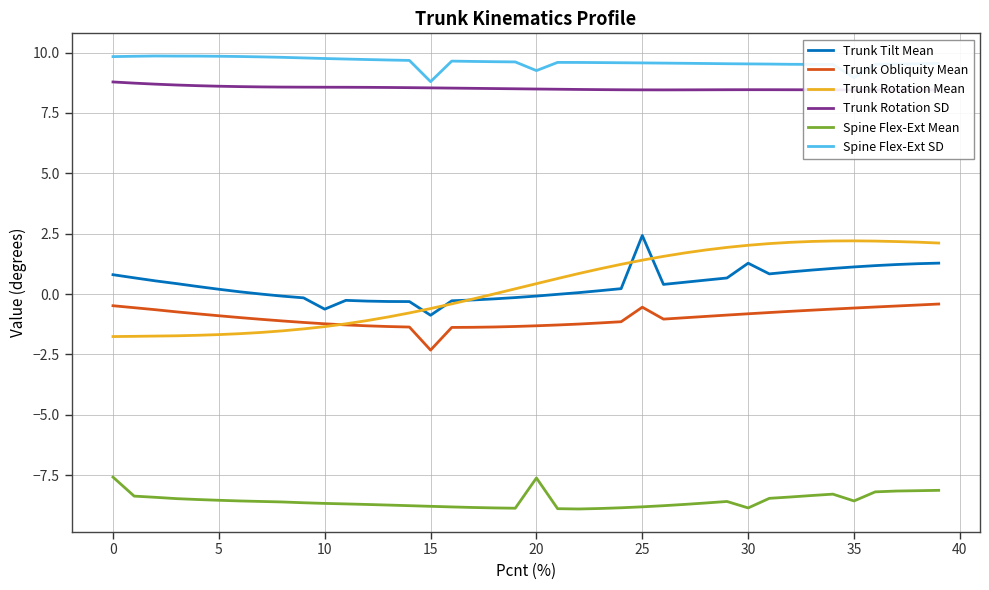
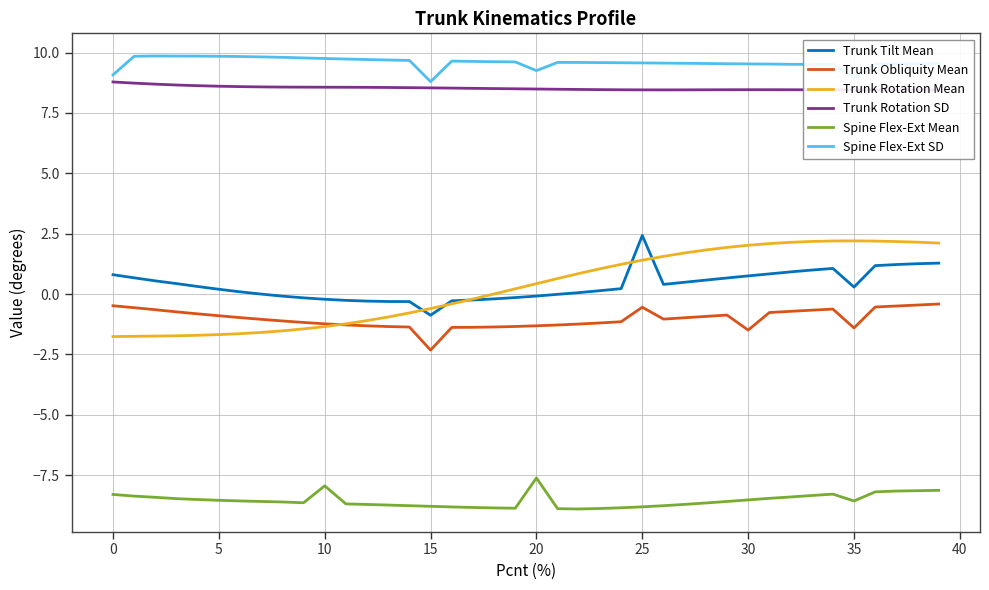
  {
    "Trunk Tilt Mean": {
      "0": 0.8,
      "5": 0.2,
-     "10": -0.6,
+     "10": -0.2,
      "15": -0.9,
      "20": -0.1,
      "25": 2.4,
-     "30": 1.3,
-     "35": 1.1
+     "30": 0.8,
+     "35": 0.3
    },
    "Trunk Obliquity Mean": {
      "0": -0.5,
      "5": -0.9,
      "10": -1.2,
      "15": -2.3,
      "20": -1.3,
      "25": -0.5,
-     "30": -0.8,
-     "35": -0.6
+     "30": -1.5,
+     "35": -1.4
    },
    "Trunk Rotation Mean": {
      "0": -1.8,
      "5": -1.7,
      "10": -1.3,
      "15": -0.6,
      "20": 0.4,
      "25": 1.4,
      "30": 2.0,
      "35": 2.2
    },
    "Trunk Rotation SD": {
      "0": 8.8,
      "5": 8.6,
      "10": 8.6,
      "15": 8.5,
      "20": 8.5,
      "25": 8.5,
      "30": 8.5
    },
    "Spine Flex-Ext Mean": {
-     "0": -7.6,
+     "0": -8.3,
      "5": -8.5,
-     "10": -8.7,
+     "10": -7.9,
      "15": -8.8,
      "20": -7.6,
      "25": -8.8,
-     "30": -8.9,
+     "30": -8.5,
      "35": -8.6
    },
    "Spine Flex-Ext SD": {
-     "0": 9.8,
+     "0": 9.1,
      "5": 9.8,
      "10": 9.8,
      "15": 8.8,
      "20": 9.3,
      "25": 9.6,
      "30": 9.5
    }
  }
